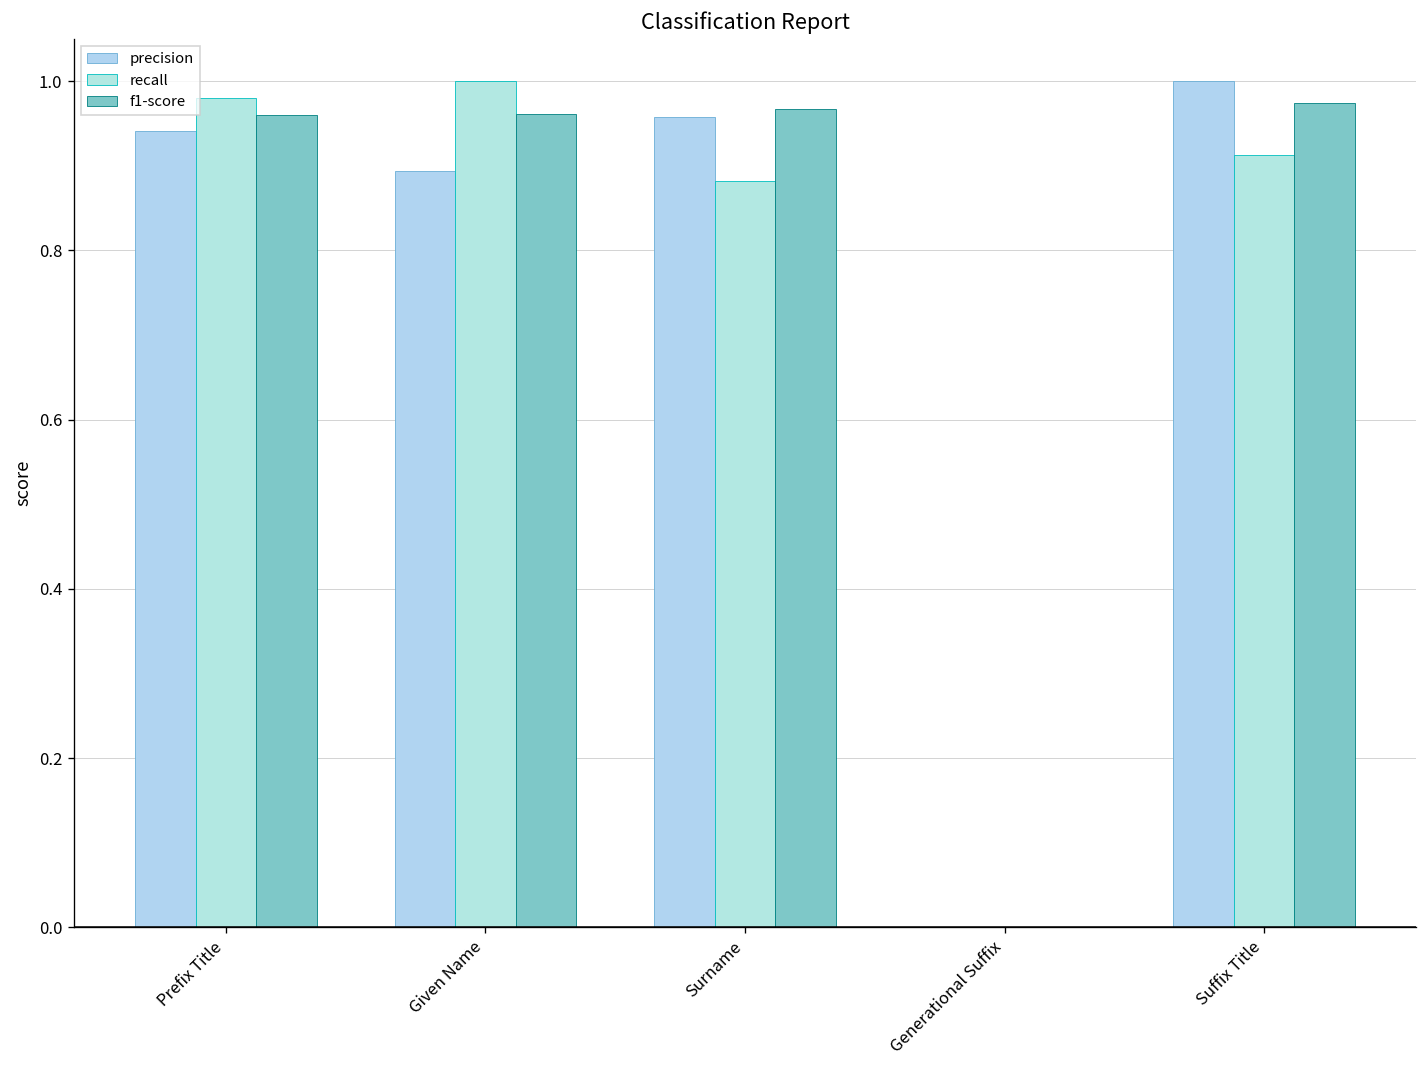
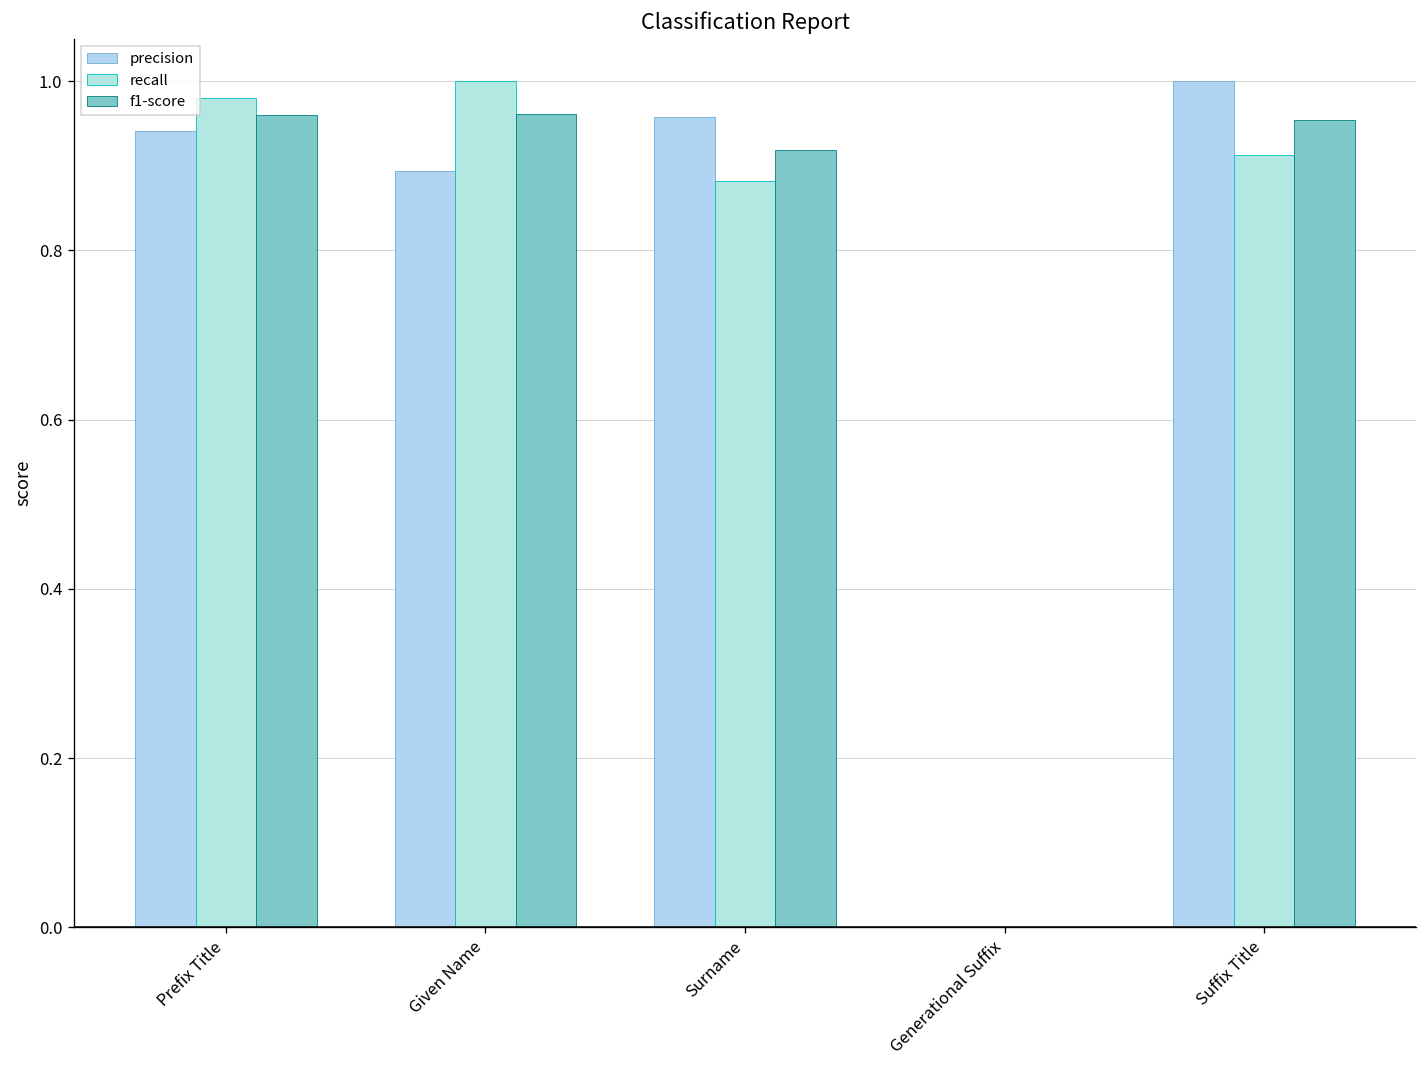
  {
    "f1-score": {
      "Prefix Title": 0.96,
      "Given Name": 0.96,
-     "Surname": 0.97,
+     "Surname": 0.92,
      "Generational Suffix": 0.00,
-     "Suffix Title": 0.97
+     "Suffix Title": 0.95
    }
  }
